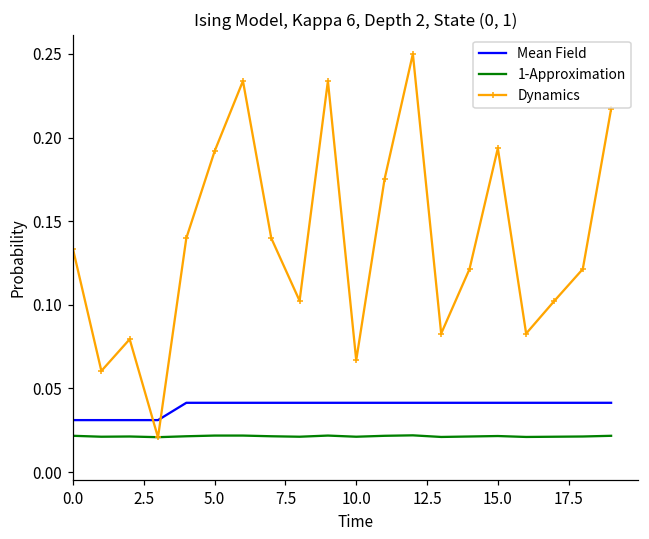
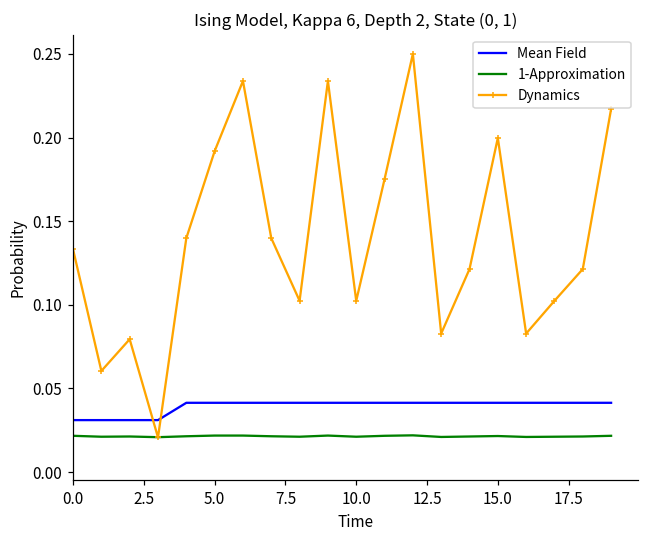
  {
    "Mean Field": {
      "0.0": 0.031,
      "5.0": 0.041,
      "10.0": 0.041,
      "15.0": 0.041
    },
    "1-Approximation": {
      "0.0": 0.022,
      "5.0": 0.022,
      "10.0": 0.021,
      "15.0": 0.022
    },
    "Dynamics": {
      "0.0": 0.133,
      "5.0": 0.192,
-     "10.0": 0.067,
-     "15.0": 0.194
+     "10.0": 0.102,
+     "15.0": 0.200
    }
  }
